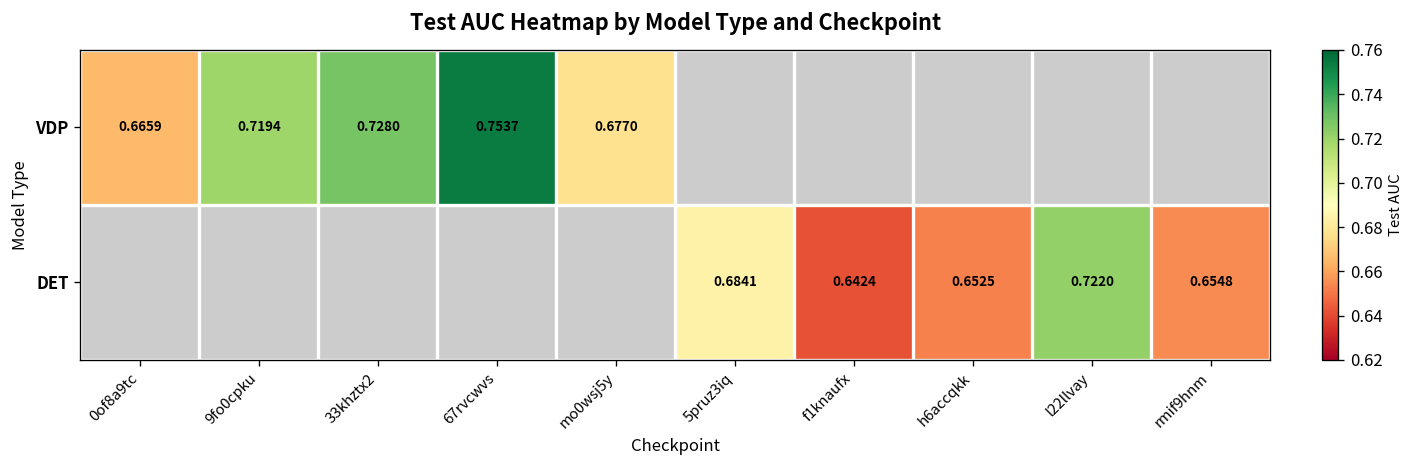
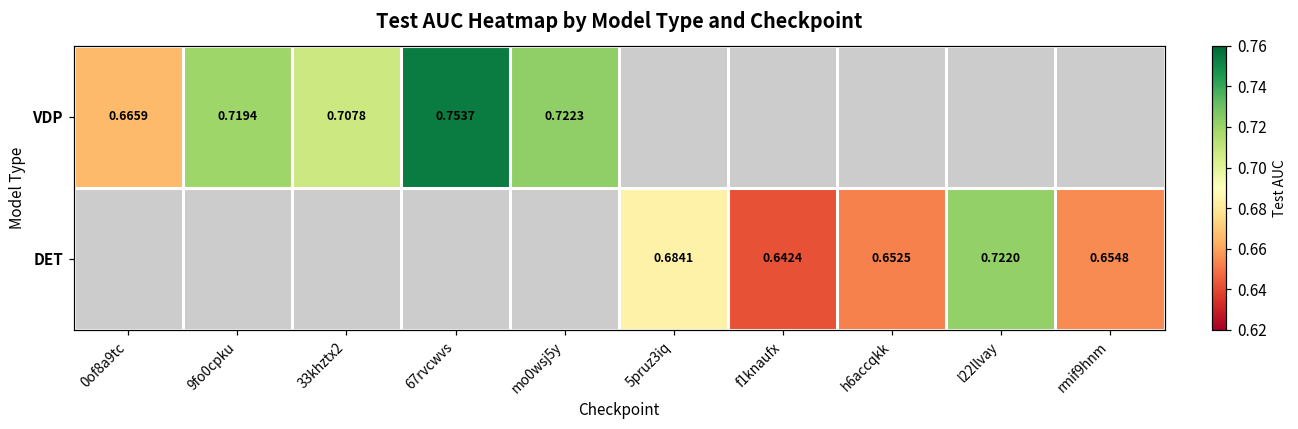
  {
    "VDP": {
      "0of8a9tc": 0.6659,
      "9fo0cpku": 0.7194,
-     "33khztx2": 0.7280,
+     "33khztx2": 0.7078,
      "67rvcwvs": 0.7537,
-     "mo0wsj5y": 0.6770
+     "mo0wsj5y": 0.7223
    },
    "DET": {
      "5pruz3iq": 0.6841,
      "f1knaufx": 0.6424,
      "h6accqkk": 0.6525,
      "l22llvay": 0.7220,
      "rmif9hnm": 0.6548
    }
  }
